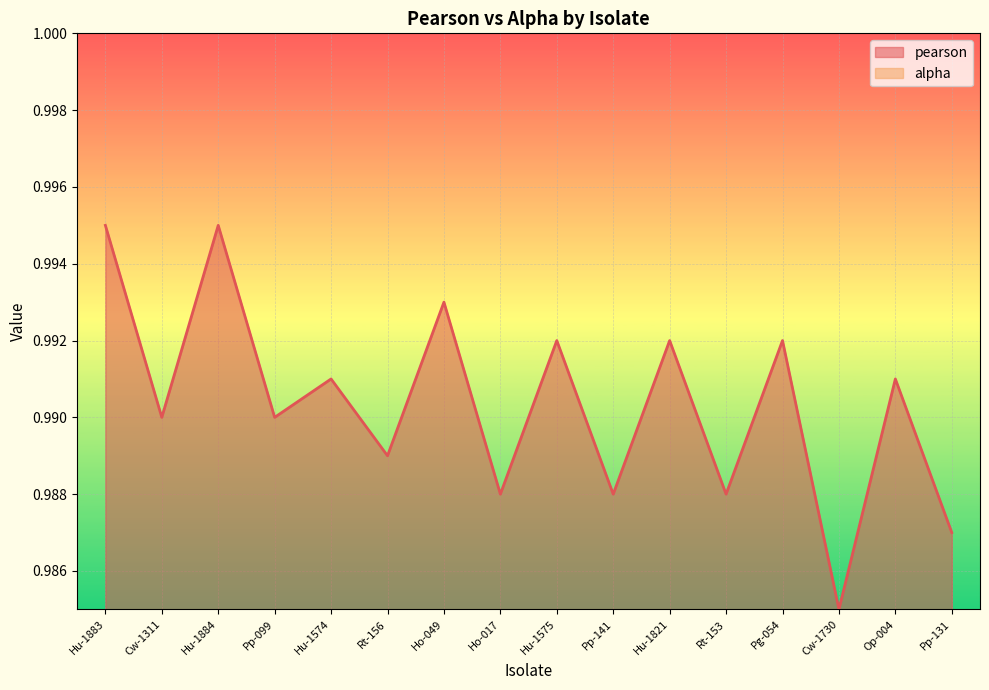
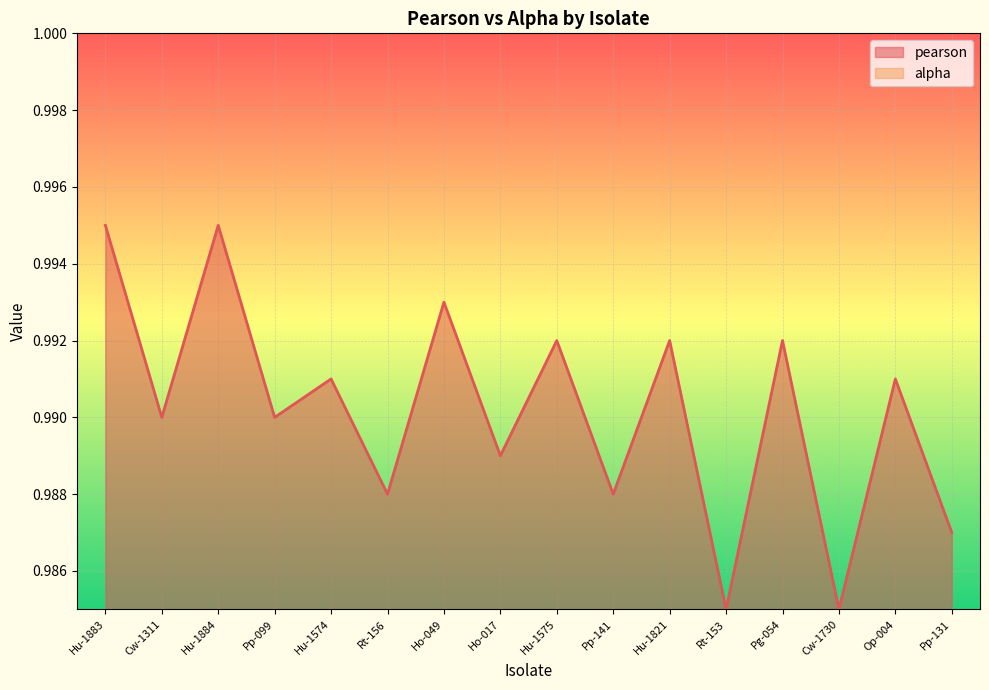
  {
    "pearson": {
      "Hu-1883": 0.995,
      "Cw-1311": 0.990,
      "Hu-1884": 0.995,
      "Pp-099": 0.990,
      "Hu-1574": 0.991,
-     "Rt-156": 0.989,
+     "Rt-156": 0.988,
      "Ho-049": 0.993,
-     "Ho-017": 0.988,
+     "Ho-017": 0.989,
      "Hu-1575": 0.992,
      "Pp-141": 0.988,
      "Hu-1821": 0.992,
-     "Rt-153": 0.988,
+     "Rt-153": 0.985,
      "Pg-054": 0.992,
      "Cw-1730": 0.985,
      "Op-004": 0.991,
      "Pp-131": 0.987
    }
  }
